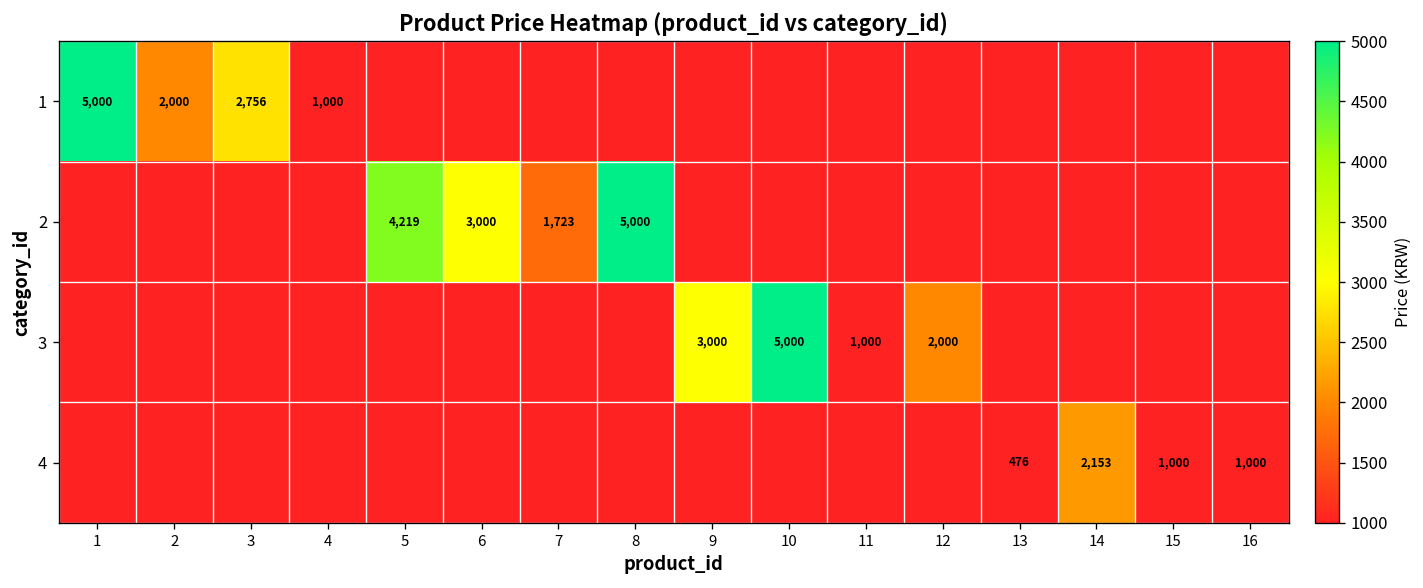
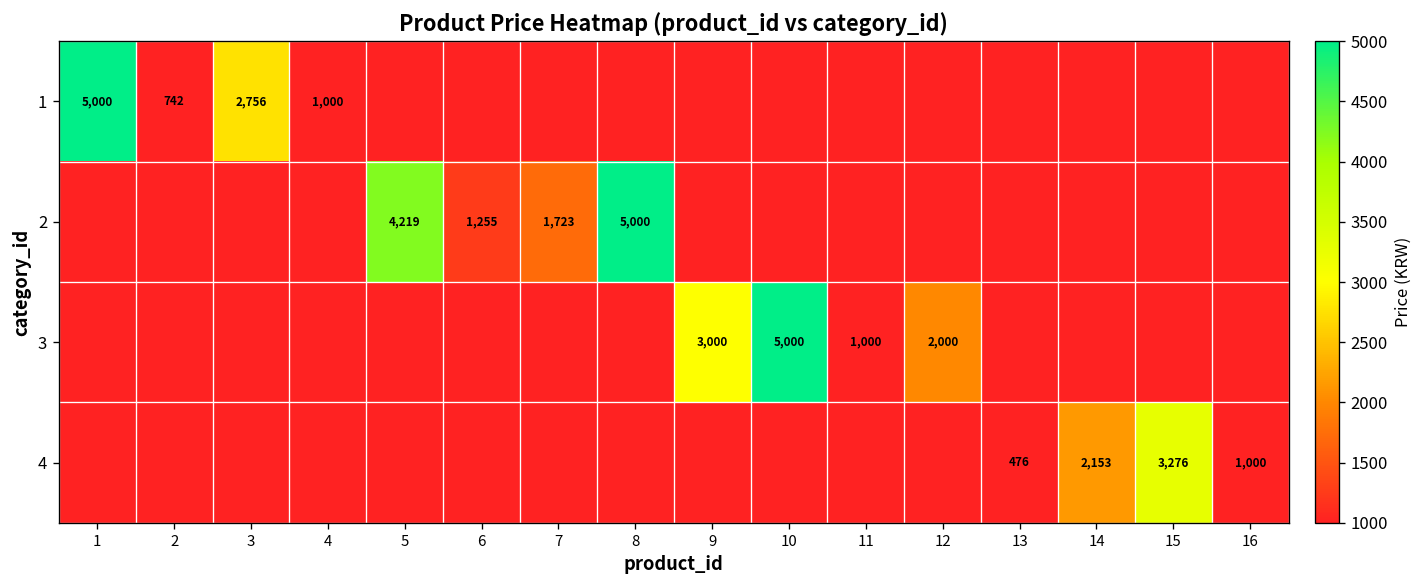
  {
    "1": {
      "1": "5,000",
-     "2": "2,000",
+     "2": "742",
      "3": "2,756",
      "4": "1,000"
    },
    "2": {
      "5": "4,219",
-     "6": "3,000",
+     "6": "1,255",
      "7": "1,723",
      "8": "5,000"
    },
    "3": {
      "9": "3,000",
      "10": "5,000",
      "11": "1,000",
      "12": "2,000"
    },
    "4": {
      "13": "476",
      "14": "2,153",
-     "15": "1,000",
+     "15": "3,276",
      "16": "1,000"
    }
  }
